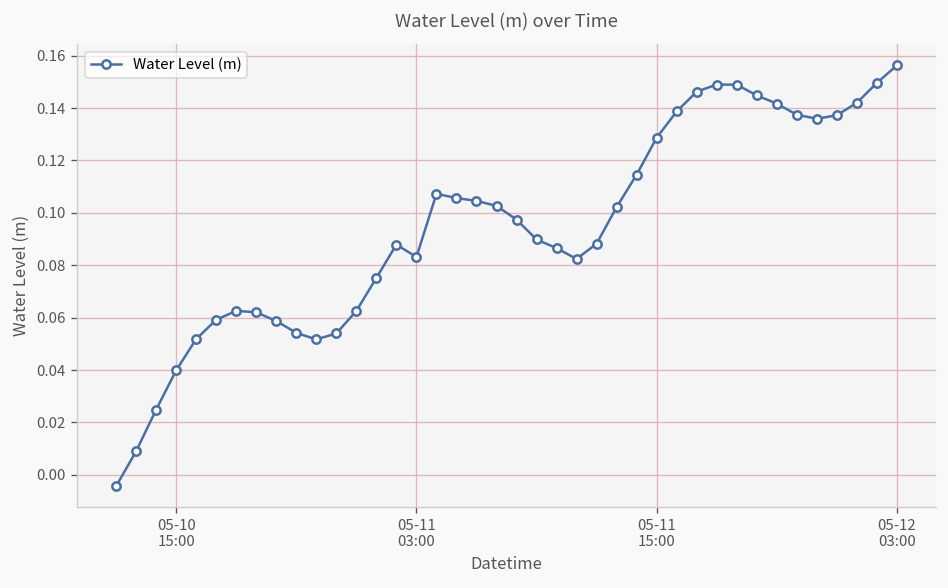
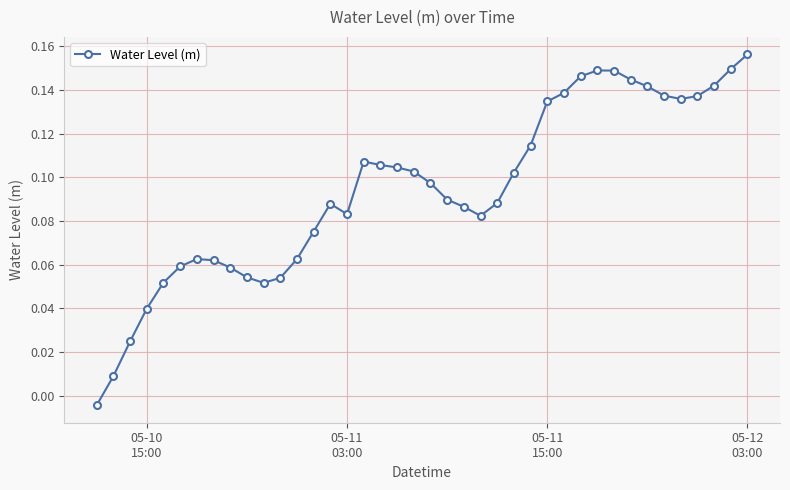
  {
    "05-10 15:00": 0.040,
    "05-11 03:00": 0.083,
-   "05-11 15:00": 0.129,
+   "05-11 15:00": 0.135,
    "05-12 03:00": 0.156
  }
